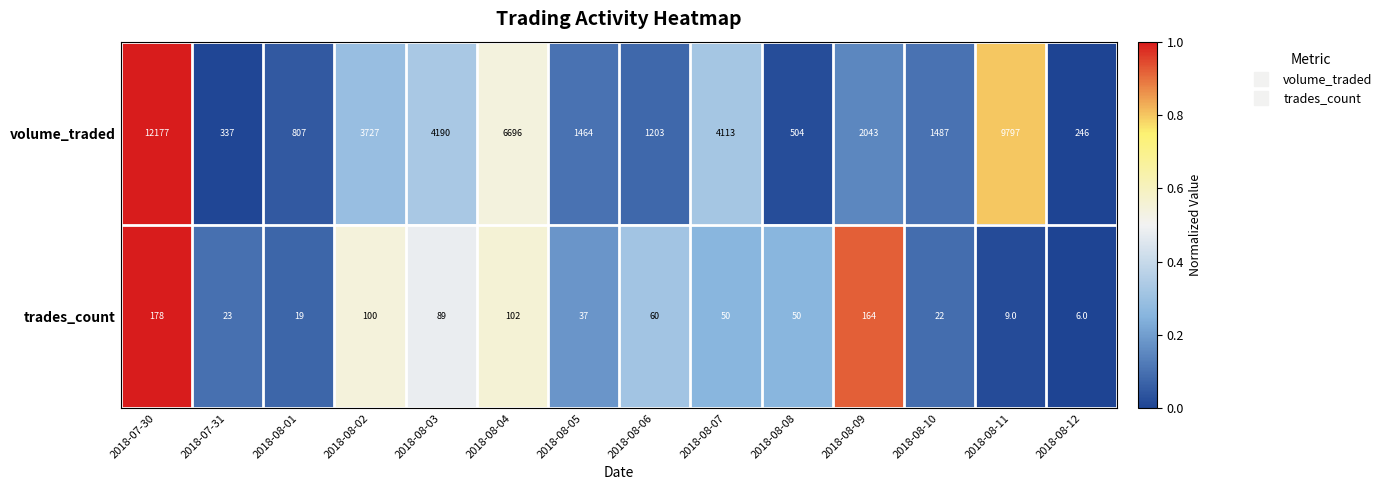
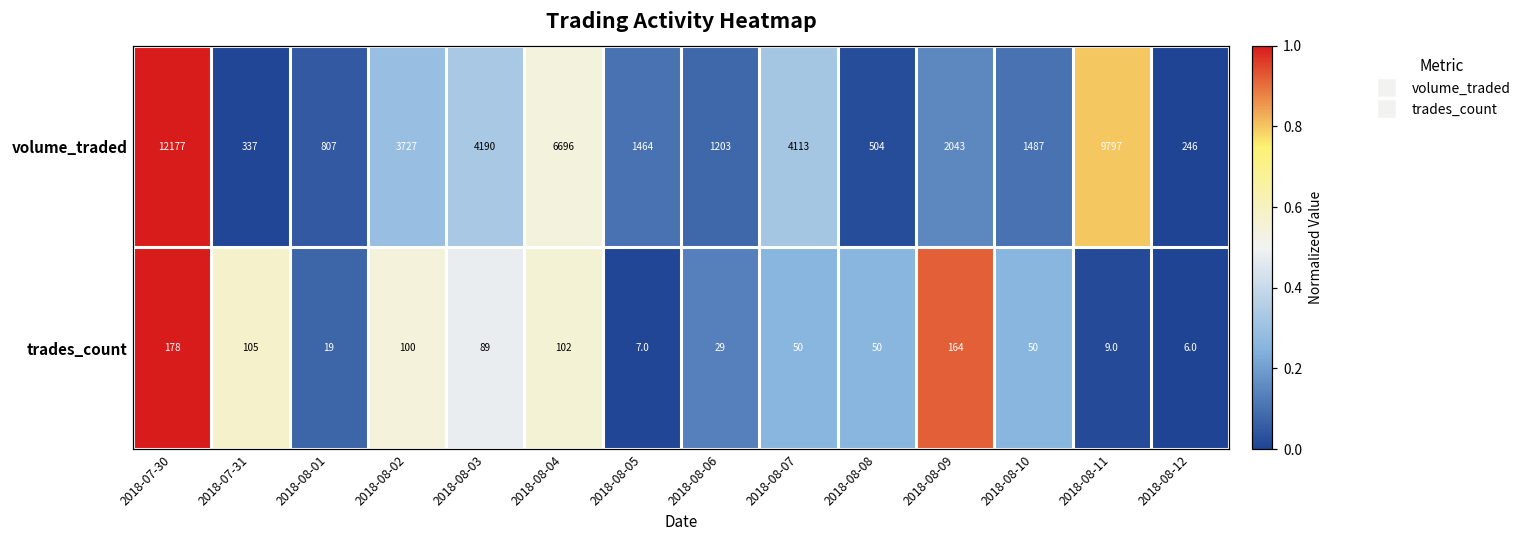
  {
    "volume_traded": {
      "2018-07-30": 12177,
      "2018-07-31": 337,
      "2018-08-01": 807,
      "2018-08-02": 3727,
      "2018-08-03": 4190,
      "2018-08-04": 6696,
      "2018-08-05": 1464,
      "2018-08-06": 1203,
      "2018-08-07": 4113,
      "2018-08-08": 504,
      "2018-08-09": 2043,
      "2018-08-10": 1487,
      "2018-08-11": 9797,
      "2018-08-12": 246
    },
    "trades_count": {
      "2018-07-30": 178,
-     "2018-07-31": 23,
+     "2018-07-31": 105,
      "2018-08-01": 19,
      "2018-08-02": 100,
      "2018-08-03": 89,
      "2018-08-04": 102,
-     "2018-08-05": 37,
-     "2018-08-06": 60,
+     "2018-08-05": 7.0,
+     "2018-08-06": 29,
      "2018-08-07": 50,
      "2018-08-08": 50,
      "2018-08-09": 164,
-     "2018-08-10": 22,
+     "2018-08-10": 50,
      "2018-08-11": 9.0,
      "2018-08-12": 6.0
    }
  }
